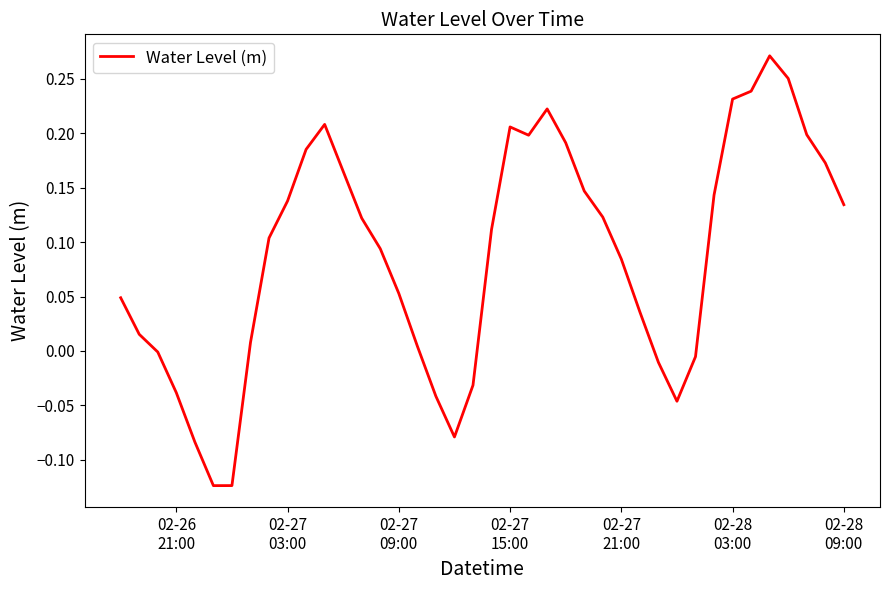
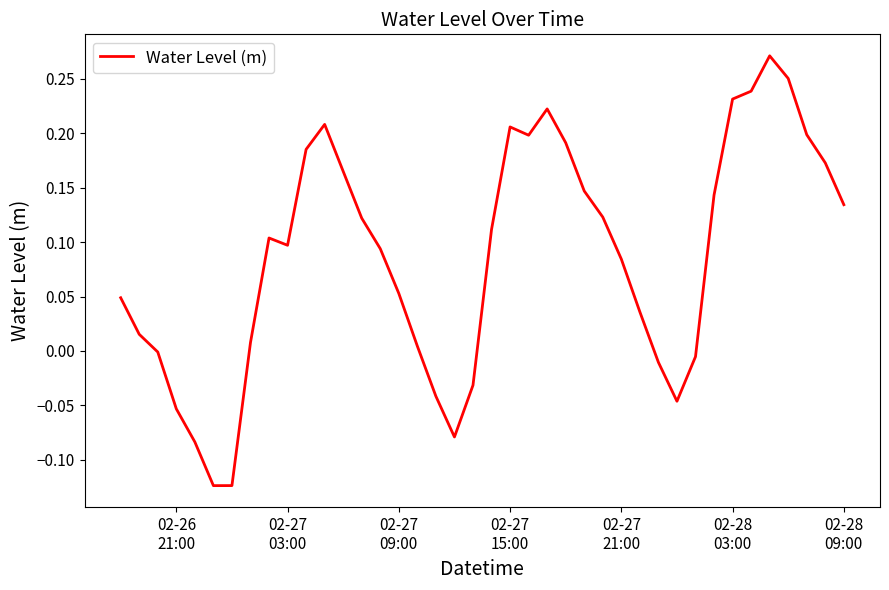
  {
-   "02-26 21:00": -0.038,
-   "02-27 03:00": 0.138,
+   "02-26 21:00": -0.053,
+   "02-27 03:00": 0.097,
    "02-27 09:00": 0.053,
    "02-27 15:00": 0.206,
    "02-27 21:00": 0.084,
    "02-28 03:00": 0.231,
    "02-28 09:00": 0.134
  }
